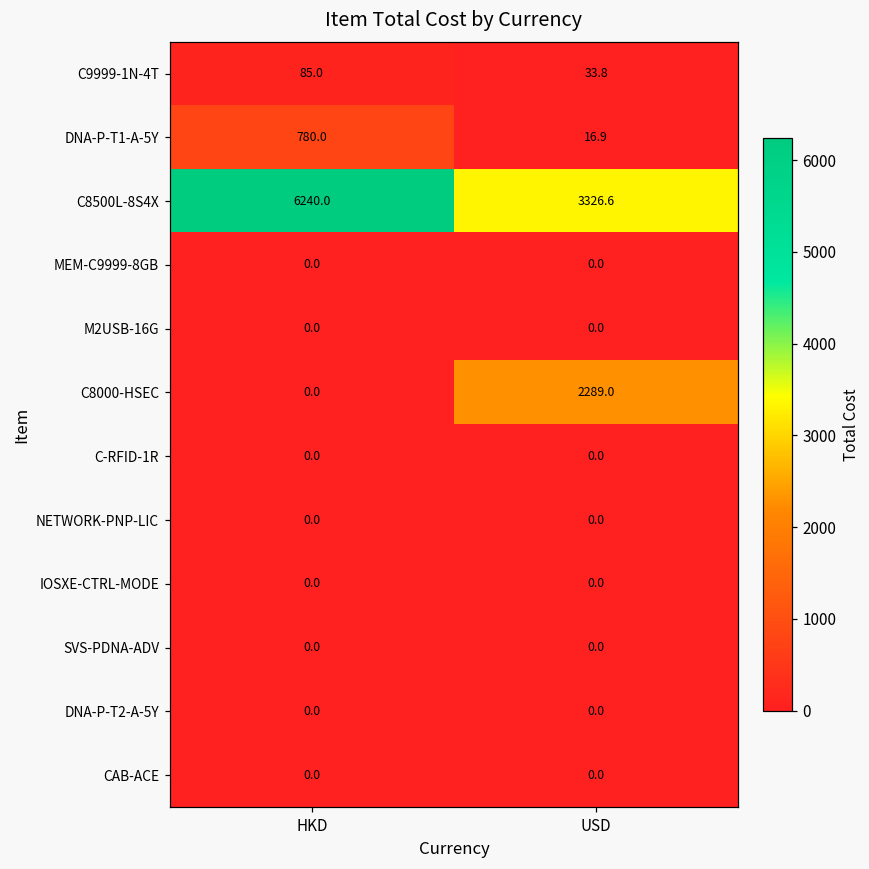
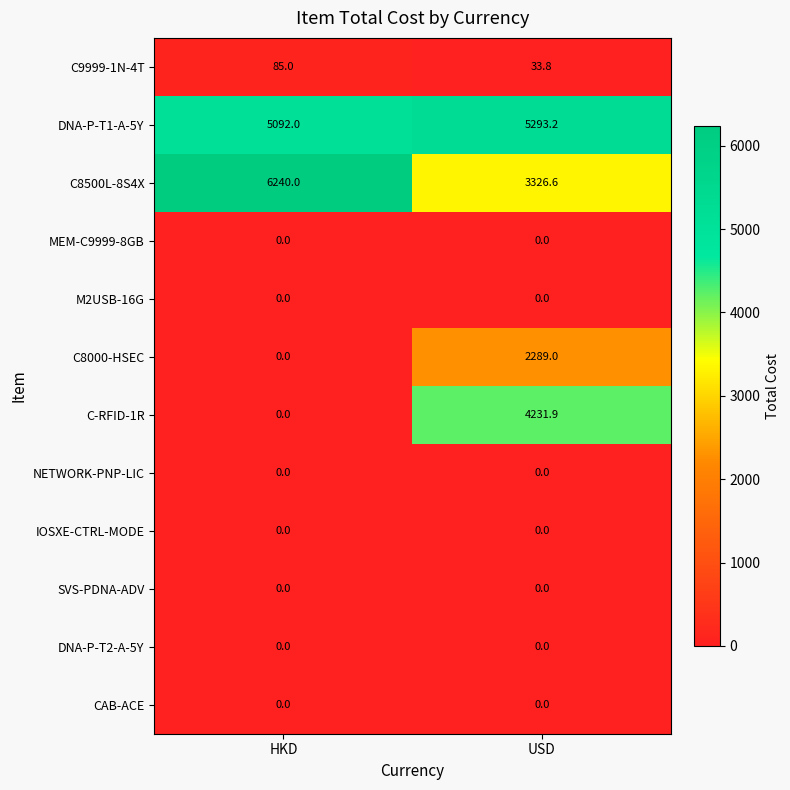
  {
    "C9999-1N-4T": {
      "HKD": 85.0,
      "USD": 33.8
    },
    "DNA-P-T1-A-5Y": {
-     "HKD": 780.0,
-     "USD": 16.9
+     "HKD": 5092.0,
+     "USD": 5293.2
    },
    "C8500L-8S4X": {
      "HKD": 6240.0,
      "USD": 3326.6
    },
    "MEM-C9999-8GB": {
      "HKD": 0.0,
      "USD": 0.0
    },
    "M2USB-16G": {
      "HKD": 0.0,
      "USD": 0.0
    },
    "C8000-HSEC": {
      "HKD": 0.0,
      "USD": 2289.0
    },
    "C-RFID-1R": {
      "HKD": 0.0,
-     "USD": 0.0
+     "USD": 4231.9
    },
    "NETWORK-PNP-LIC": {
      "HKD": 0.0,
      "USD": 0.0
    },
    "IOSXE-CTRL-MODE": {
      "HKD": 0.0,
      "USD": 0.0
    },
    "SVS-PDNA-ADV": {
      "HKD": 0.0,
      "USD": 0.0
    },
    "DNA-P-T2-A-5Y": {
      "HKD": 0.0,
      "USD": 0.0
    },
    "CAB-ACE": {
      "HKD": 0.0,
      "USD": 0.0
    }
  }
